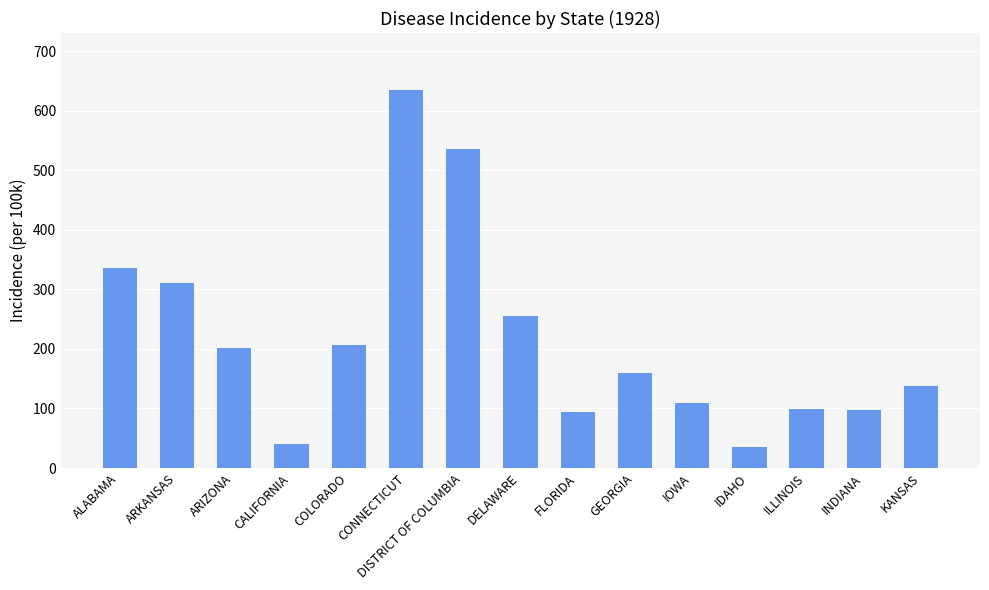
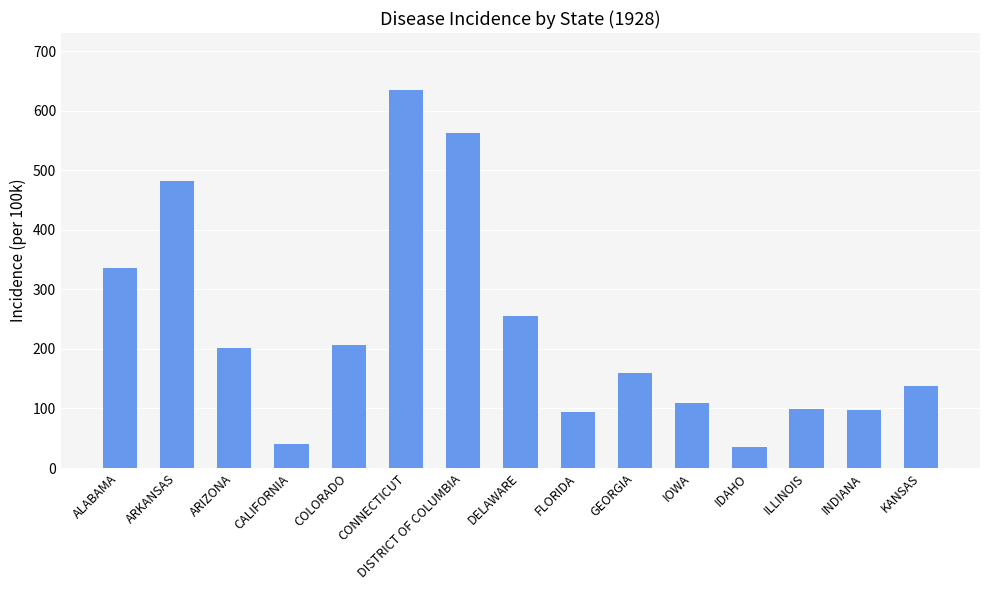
  {
    "ALABAMA": 330,
-   "ARKANSAS": 310,
+   "ARKANSAS": 480,
    "ARIZONA": 200,
    "CALIFORNIA": 40,
    "COLORADO": 210,
    "CONNECTICUT": 630,
-   "DISTRICT OF COLUMBIA": 540,
+   "DISTRICT OF COLUMBIA": 560,
    "DELAWARE": 260,
    "FLORIDA": 90,
    "GEORGIA": 160,
    "IOWA": 110,
    "IDAHO": 30,
    "ILLINOIS": 100,
    "INDIANA": 100,
    "KANSAS": 140
  }
